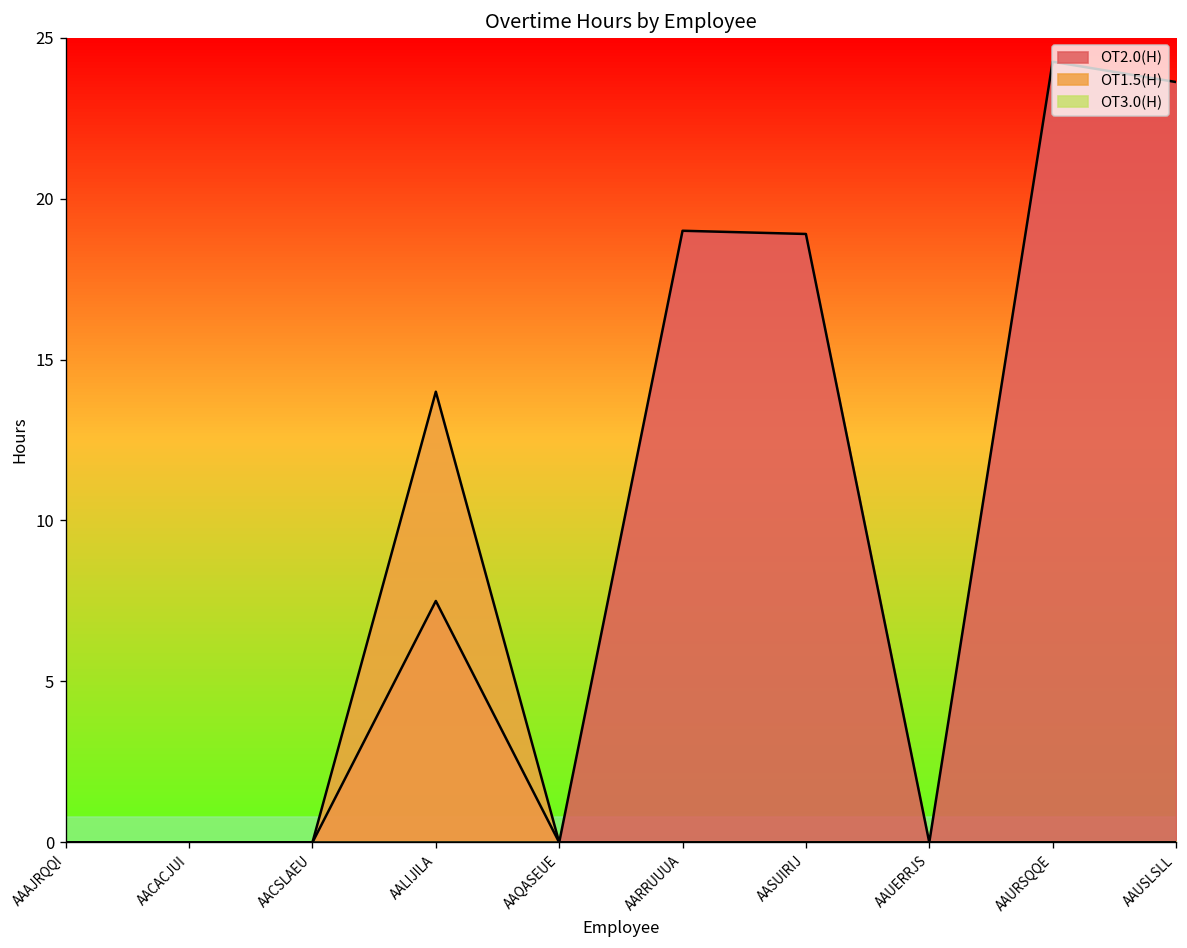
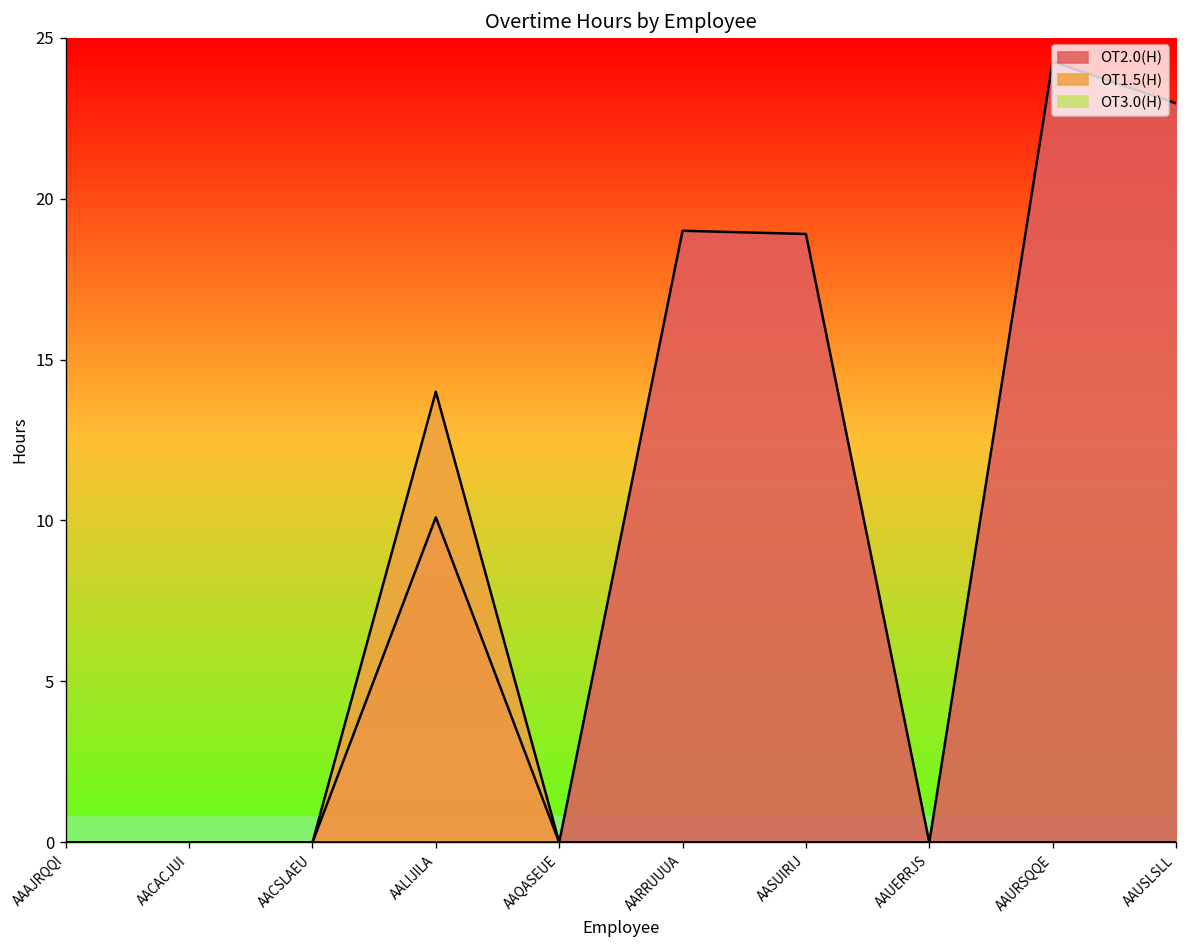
  {
    "OT2.0(H)": {
-     "AALIJILA": 7.5,
+     "AALIJILA": 10.1,
      "AARRUUUA": 19.0,
      "AASUIRIJ": 18.9,
-     "AAUSLSLL": 23.6
+     "AAUSLSLL": 23.0
    },
    "OT1.5(H)": {
      "AALIJILA": 14.0
    }
  }
